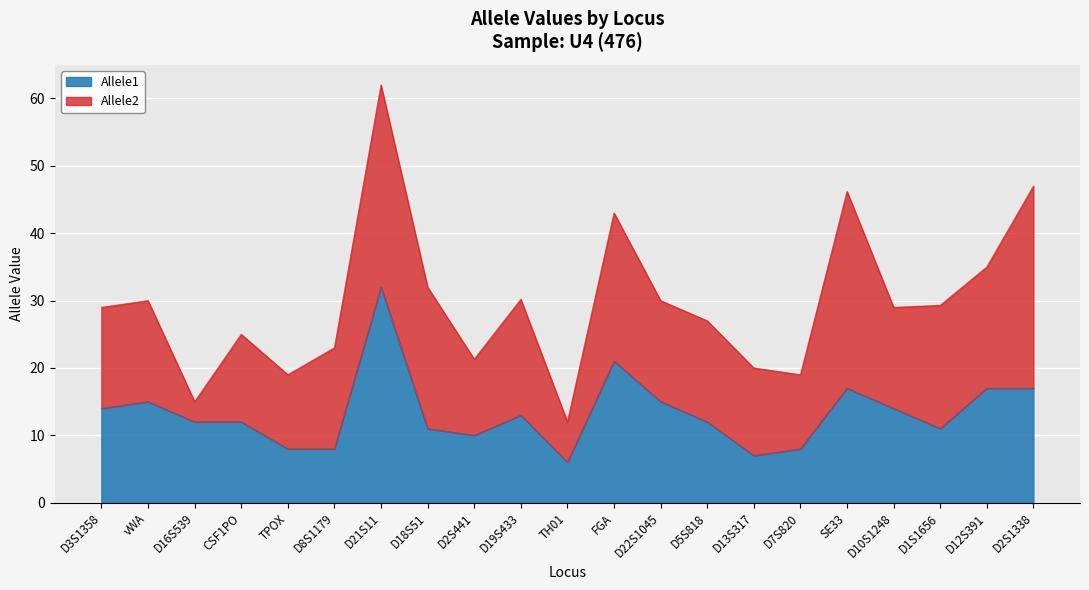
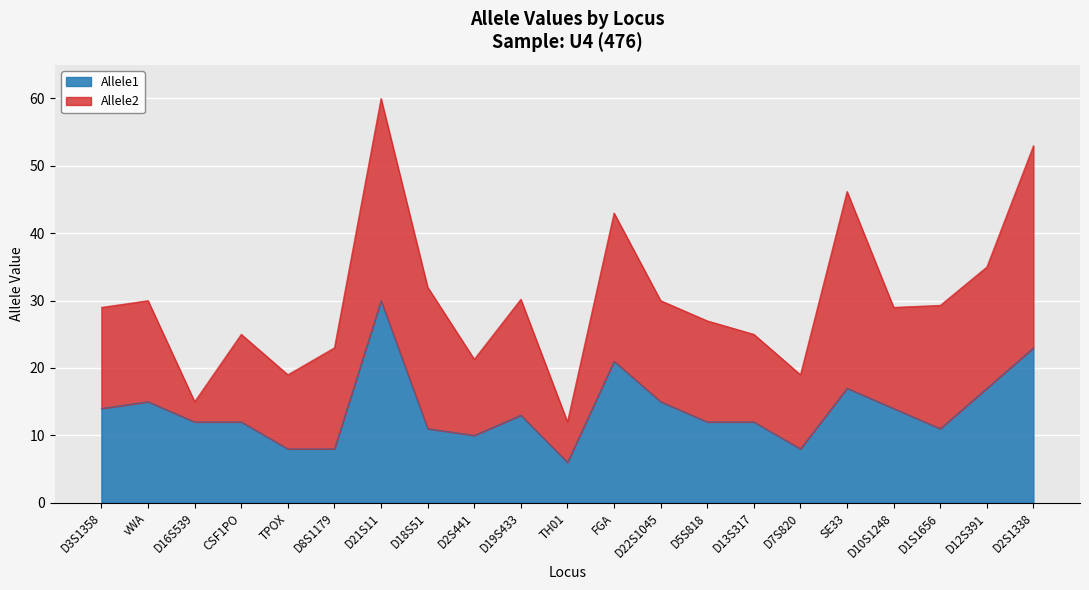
  {
    "Allele1": {
      "D3S1358": 14,
      "vWA": 15,
      "D16S539": 12,
      "CSF1PO": 12,
      "TPOX": 8,
      "D8S1179": 8,
-     "D21S11": 32,
+     "D21S11": 30,
      "D18S51": 11,
      "D2S441": 10,
      "D19S433": 13,
      "TH01": 6,
      "FGA": 21,
      "D22S1045": 15,
      "D5S818": 12,
-     "D13S317": 7,
+     "D13S317": 12,
      "D7S820": 8,
      "SE33": 17,
      "D10S1248": 14,
      "D1S1656": 11,
      "D12S391": 17,
-     "D2S1338": 17
+     "D2S1338": 23
    },
    "Allele2": {
      "D3S1358": 15,
      "vWA": 15,
      "D16S539": 3,
      "CSF1PO": 13,
      "TPOX": 11,
      "D8S1179": 15,
      "D21S11": 30,
      "D18S51": 21,
      "D2S441": 11,
      "D19S433": 17,
      "TH01": 6,
      "FGA": 22,
      "D22S1045": 15,
      "D5S818": 15,
      "D13S317": 13,
      "D7S820": 11,
      "SE33": 29,
      "D10S1248": 15,
      "D1S1656": 18,
      "D12S391": 18,
      "D2S1338": 30
    }
  }
